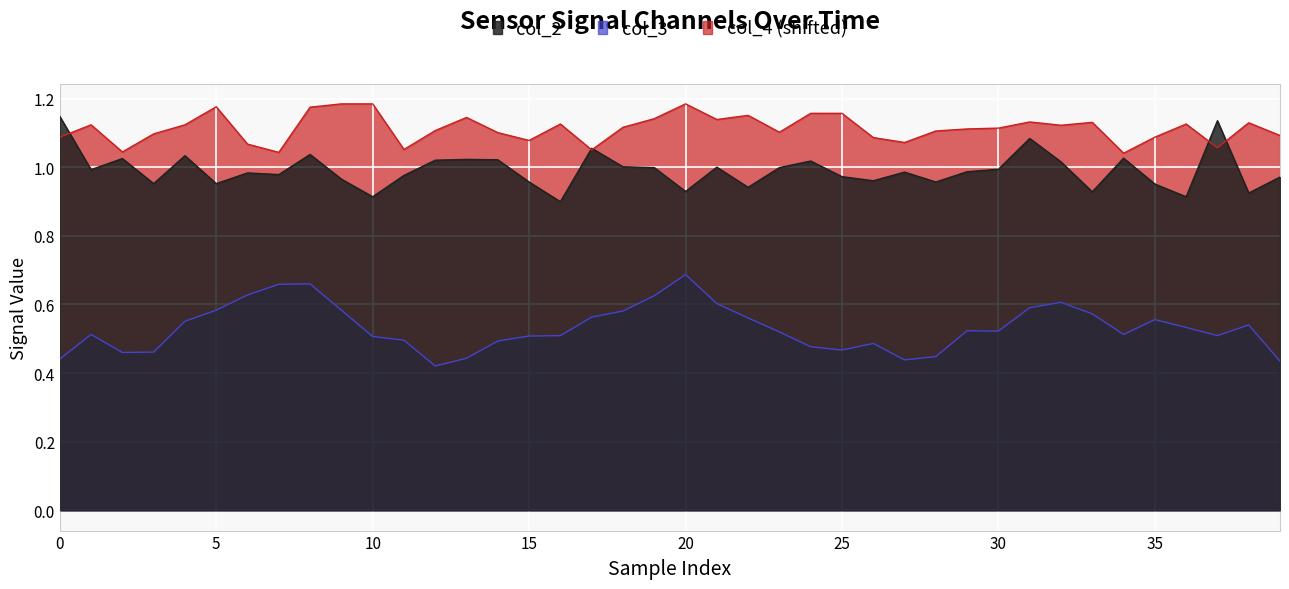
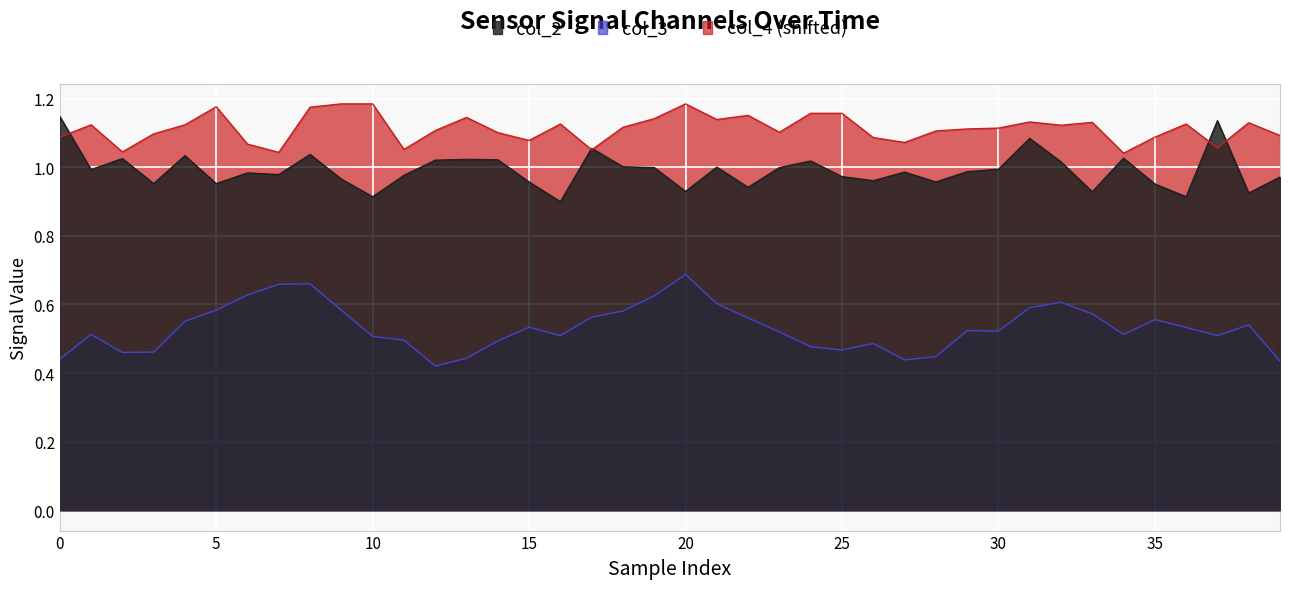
  {
    "col_2": {
      "0": 1.15,
      "5": 0.95,
      "10": 0.91,
      "15": 0.96,
      "20": 0.93,
      "25": 0.97,
      "30": 0.99,
      "35": 0.95
    },
    "col_3": {
      "0": 0.44,
      "5": 0.58,
      "10": 0.51,
-     "15": 0.51,
+     "15": 0.53,
      "20": 0.69,
      "25": 0.47,
      "30": 0.52,
      "35": 0.56
    },
    "col_4 (shifted)": {
      "0": 1.09,
      "5": 1.18,
      "10": 1.18,
      "15": 1.08,
      "20": 1.18,
      "25": 1.16,
      "30": 1.11,
      "35": 1.09
    }
  }
